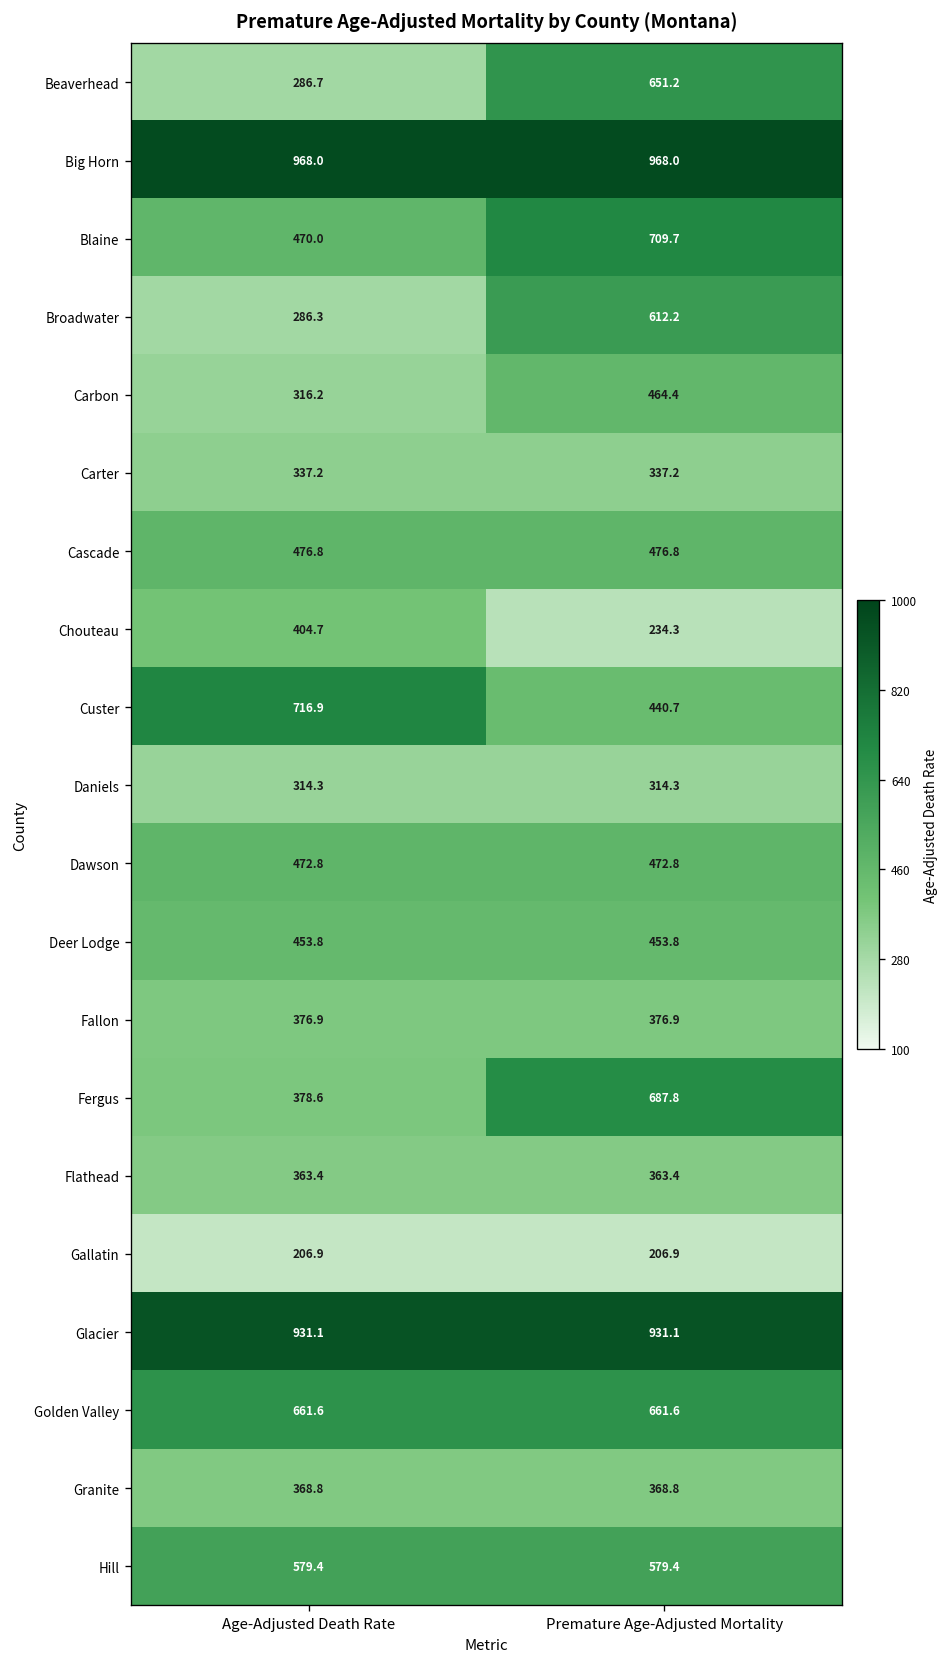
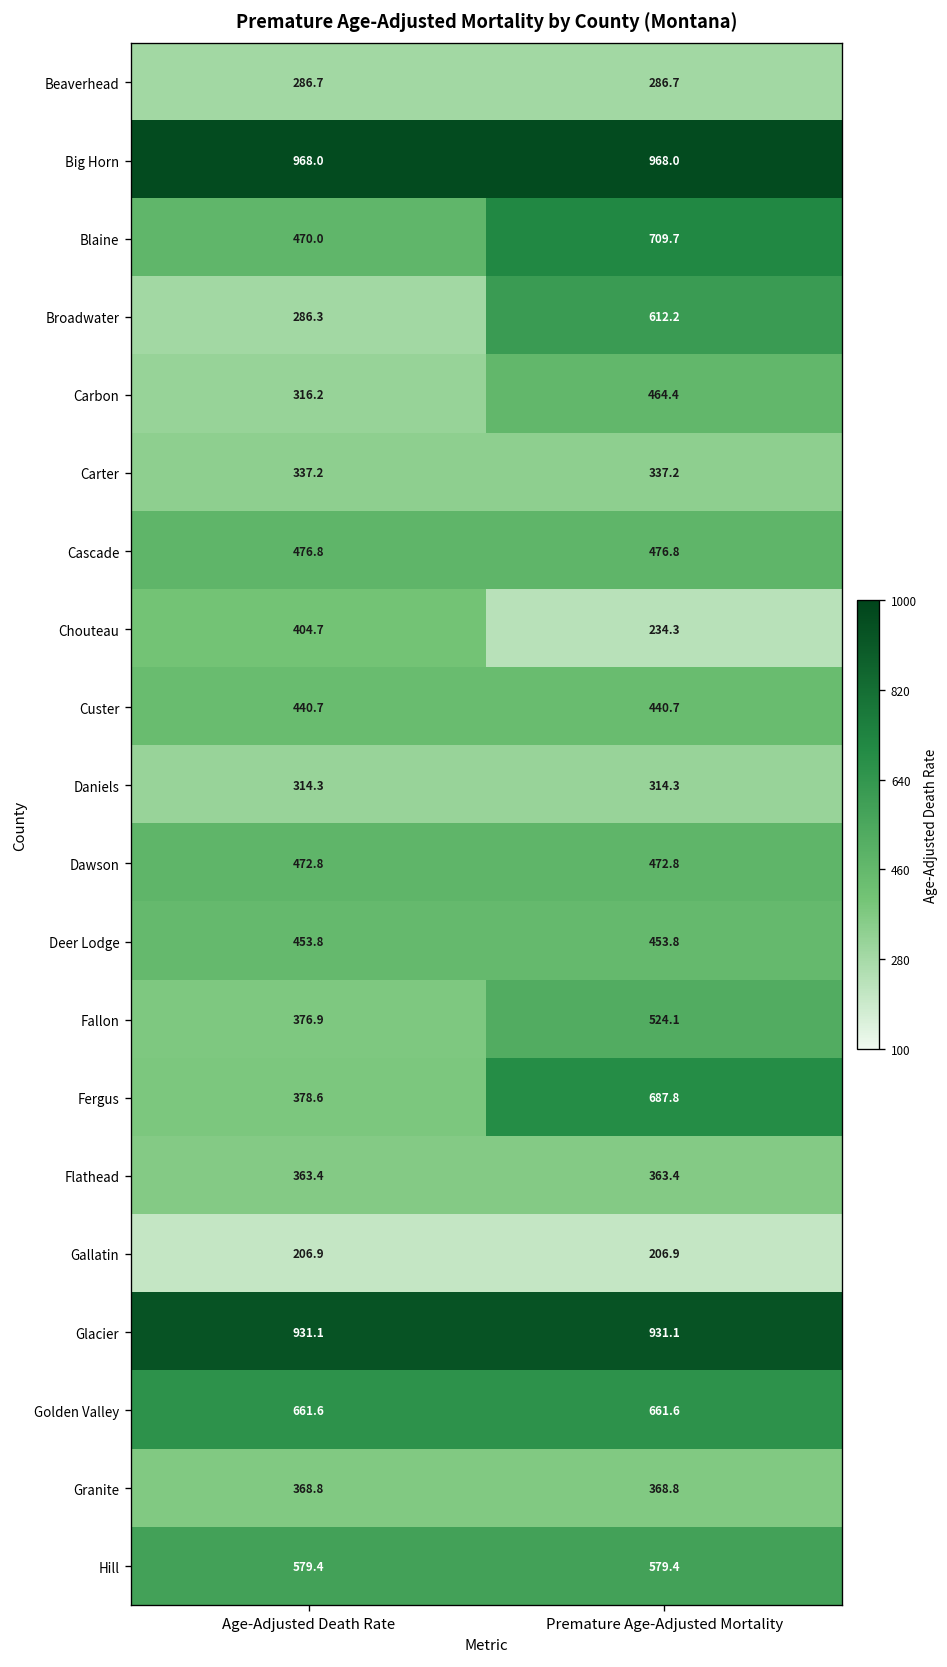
  {
    "Beaverhead": {
      "Age-Adjusted Death Rate": 286.7,
-     "Premature Age-Adjusted Mortality": 651.2
+     "Premature Age-Adjusted Mortality": 286.7
    },
    "Big Horn": {
      "Age-Adjusted Death Rate": 968.0,
      "Premature Age-Adjusted Mortality": 968.0
    },
    "Blaine": {
      "Age-Adjusted Death Rate": 470.0,
      "Premature Age-Adjusted Mortality": 709.7
    },
    "Broadwater": {
      "Age-Adjusted Death Rate": 286.3,
      "Premature Age-Adjusted Mortality": 612.2
    },
    "Carbon": {
      "Age-Adjusted Death Rate": 316.2,
      "Premature Age-Adjusted Mortality": 464.4
    },
    "Carter": {
      "Age-Adjusted Death Rate": 337.2,
      "Premature Age-Adjusted Mortality": 337.2
    },
    "Cascade": {
      "Age-Adjusted Death Rate": 476.8,
      "Premature Age-Adjusted Mortality": 476.8
    },
    "Chouteau": {
      "Age-Adjusted Death Rate": 404.7,
      "Premature Age-Adjusted Mortality": 234.3
    },
    "Custer": {
-     "Age-Adjusted Death Rate": 716.9,
+     "Age-Adjusted Death Rate": 440.7,
      "Premature Age-Adjusted Mortality": 440.7
    },
    "Daniels": {
      "Age-Adjusted Death Rate": 314.3,
      "Premature Age-Adjusted Mortality": 314.3
    },
    "Dawson": {
      "Age-Adjusted Death Rate": 472.8,
      "Premature Age-Adjusted Mortality": 472.8
    },
    "Deer Lodge": {
      "Age-Adjusted Death Rate": 453.8,
      "Premature Age-Adjusted Mortality": 453.8
    },
    "Fallon": {
      "Age-Adjusted Death Rate": 376.9,
-     "Premature Age-Adjusted Mortality": 376.9
+     "Premature Age-Adjusted Mortality": 524.1
    },
    "Fergus": {
      "Age-Adjusted Death Rate": 378.6,
      "Premature Age-Adjusted Mortality": 687.8
    },
    "Flathead": {
      "Age-Adjusted Death Rate": 363.4,
      "Premature Age-Adjusted Mortality": 363.4
    },
    "Gallatin": {
      "Age-Adjusted Death Rate": 206.9,
      "Premature Age-Adjusted Mortality": 206.9
    },
    "Glacier": {
      "Age-Adjusted Death Rate": 931.1,
      "Premature Age-Adjusted Mortality": 931.1
    },
    "Golden Valley": {
      "Age-Adjusted Death Rate": 661.6,
      "Premature Age-Adjusted Mortality": 661.6
    },
    "Granite": {
      "Age-Adjusted Death Rate": 368.8,
      "Premature Age-Adjusted Mortality": 368.8
    },
    "Hill": {
      "Age-Adjusted Death Rate": 579.4,
      "Premature Age-Adjusted Mortality": 579.4
    }
  }
